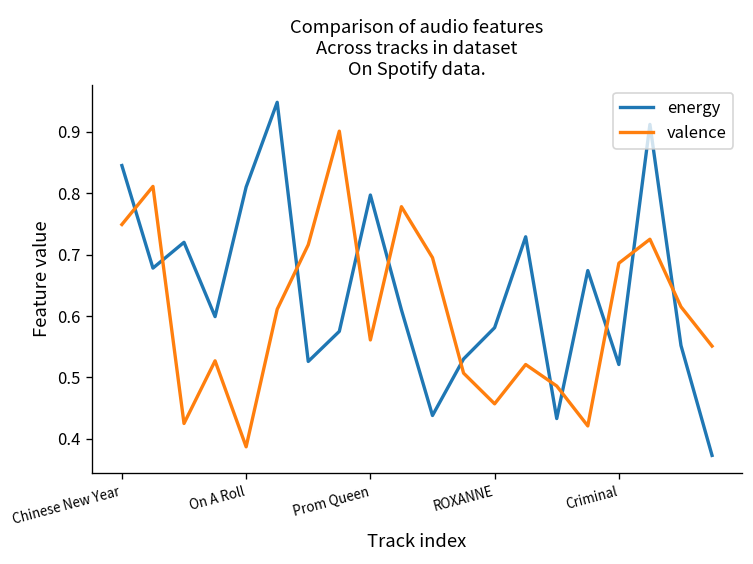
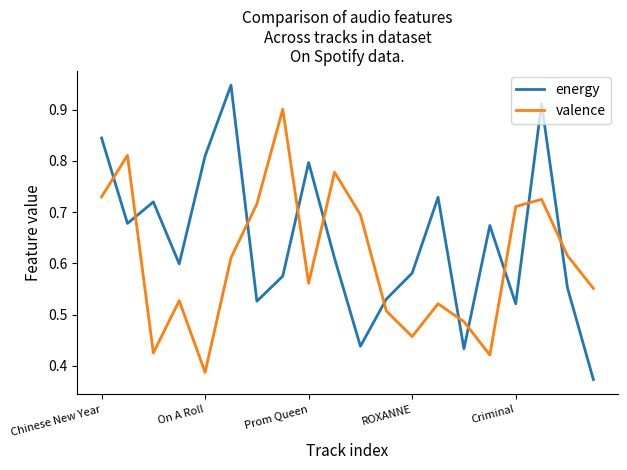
  {
    "energy": {
      "Chinese New Year": 0.85,
      "On A Roll": 0.81,
      "Prom Queen": 0.80,
      "ROXANNE": 0.58,
      "Criminal": 0.52
    },
    "valence": {
-     "Chinese New Year": 0.75,
+     "Chinese New Year": 0.73,
      "On A Roll": 0.39,
      "Prom Queen": 0.56,
      "ROXANNE": 0.46,
-     "Criminal": 0.69
+     "Criminal": 0.71
    }
  }
